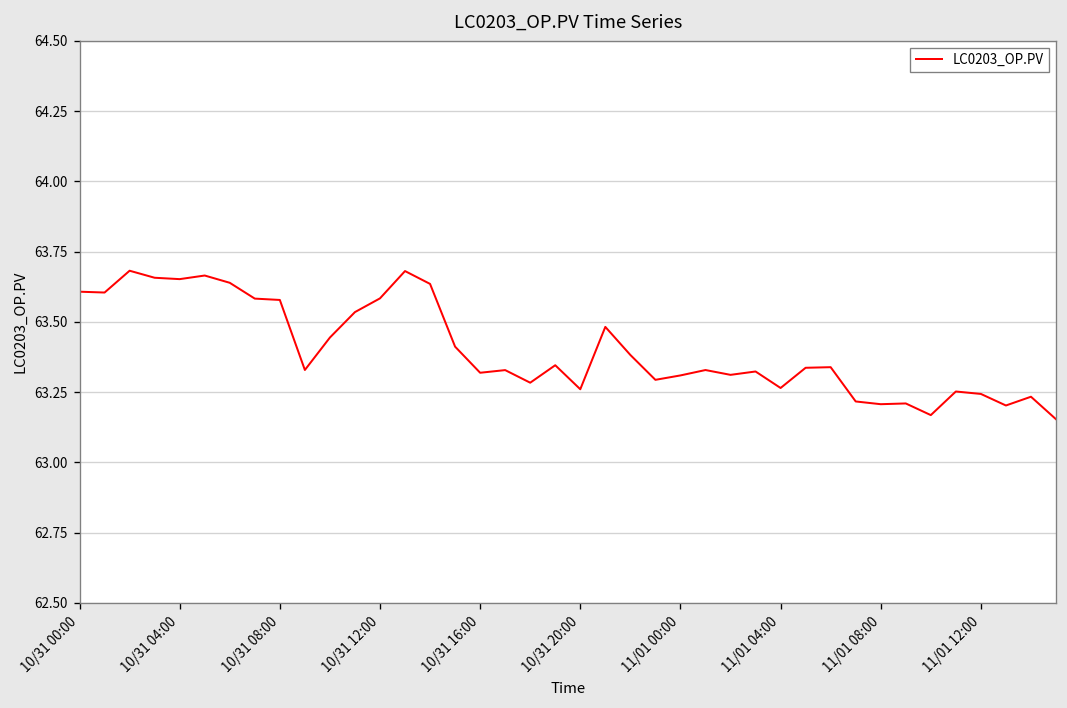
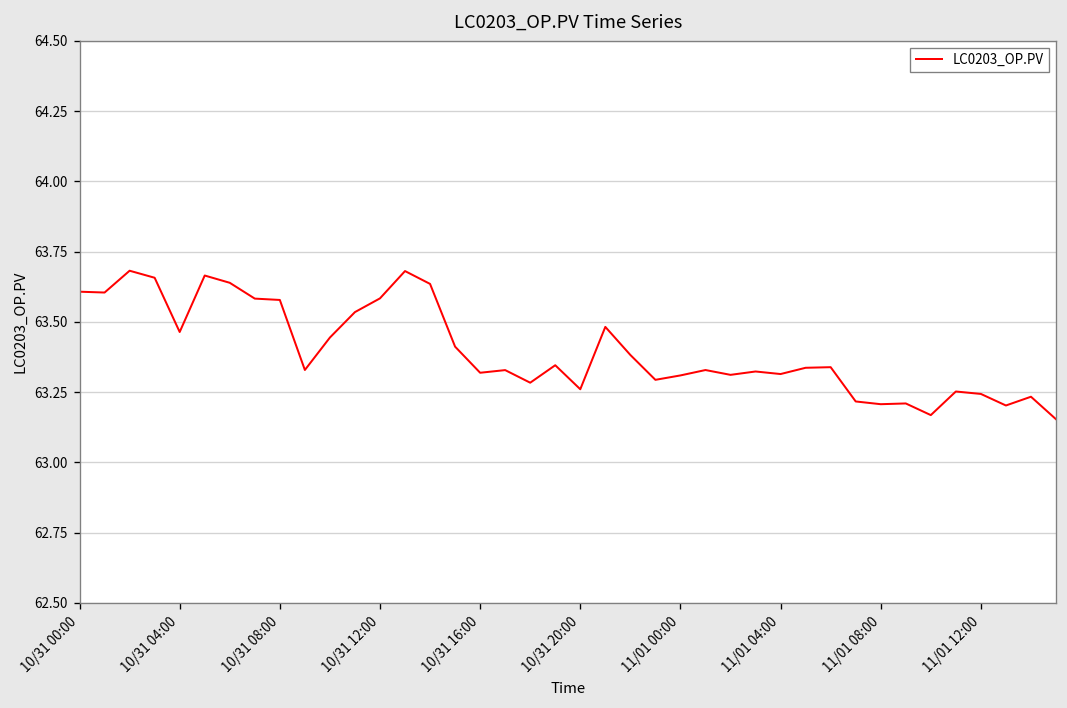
  {
    "10/31 00:00": 63.61,
-   "10/31 04:00": 63.65,
+   "10/31 04:00": 63.46,
    "10/31 08:00": 63.58,
    "10/31 12:00": 63.58,
    "10/31 16:00": 63.32,
    "10/31 20:00": 63.26,
    "11/01 00:00": 63.31,
-   "11/01 04:00": 63.27,
+   "11/01 04:00": 63.31,
    "11/01 08:00": 63.21,
    "11/01 12:00": 63.24
  }
